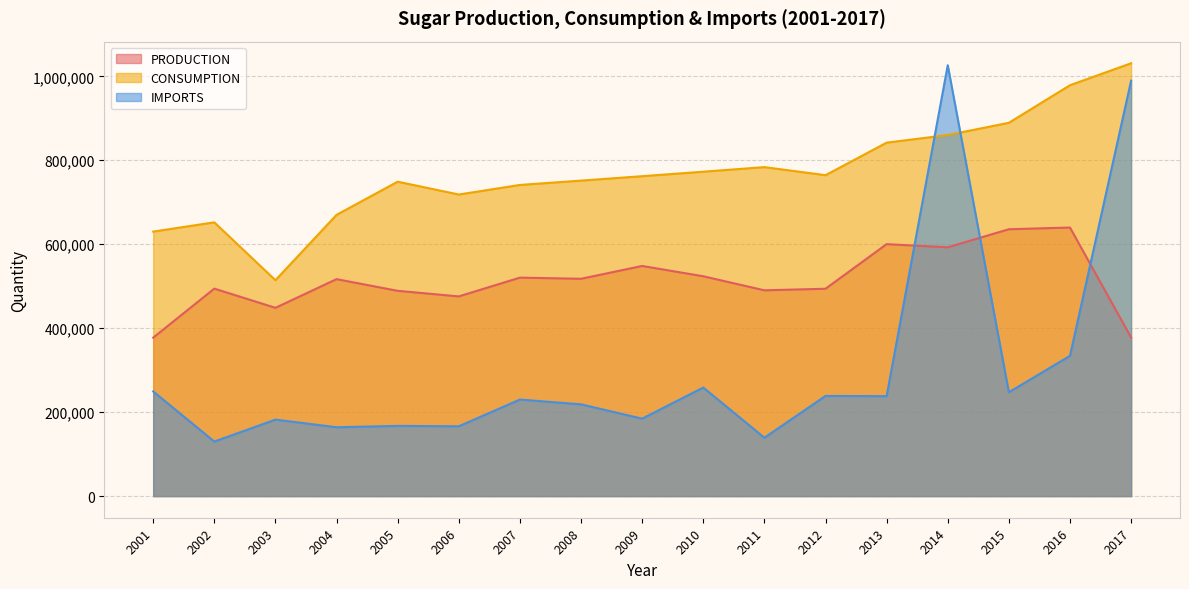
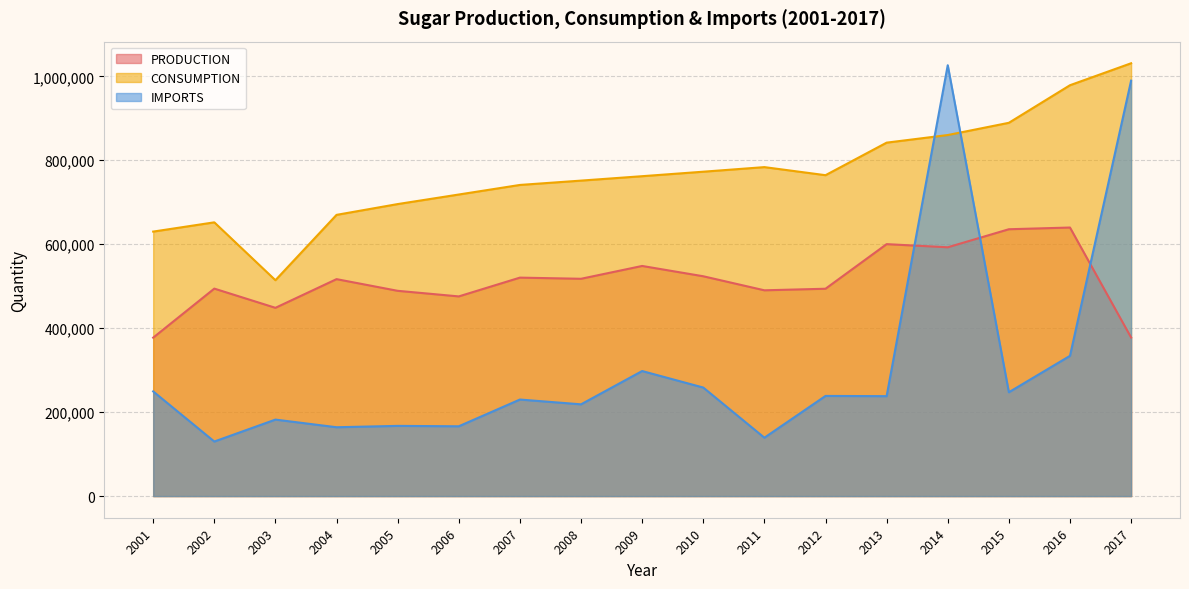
  {
    "PRODUCTION": {
      "2001": "380,000",
      "2002": "490,000",
      "2003": "450,000",
      "2004": "520,000",
      "2005": "490,000",
      "2006": "480,000",
      "2007": "520,000",
      "2008": "520,000",
      "2009": "550,000",
      "2010": "520,000",
      "2011": "490,000",
      "2012": "490,000",
      "2013": "600,000",
      "2014": "590,000",
      "2015": "640,000",
      "2016": "640,000",
      "2017": "380,000"
    },
    "CONSUMPTION": {
      "2001": "630,000",
      "2002": "650,000",
      "2003": "510,000",
      "2004": "670,000",
-     "2005": "750,000",
+     "2005": "700,000",
      "2006": "720,000",
      "2007": "740,000",
      "2008": "750,000",
      "2009": "760,000",
      "2010": "770,000",
      "2011": "780,000",
      "2012": "760,000",
      "2013": "840,000",
      "2014": "860,000",
      "2015": "890,000",
      "2016": "980,000",
      "2017": "1,030,000"
    },
    "IMPORTS": {
      "2001": "250,000",
      "2002": "130,000",
      "2003": "180,000",
      "2004": "160,000",
      "2005": "170,000",
      "2006": "170,000",
      "2007": "230,000",
      "2008": "220,000",
-     "2009": "180,000",
+     "2009": "300,000",
      "2010": "260,000",
      "2011": "140,000",
      "2012": "240,000",
      "2013": "240,000",
      "2014": "1,030,000",
      "2015": "250,000",
      "2016": "330,000",
      "2017": "990,000"
    }
  }
